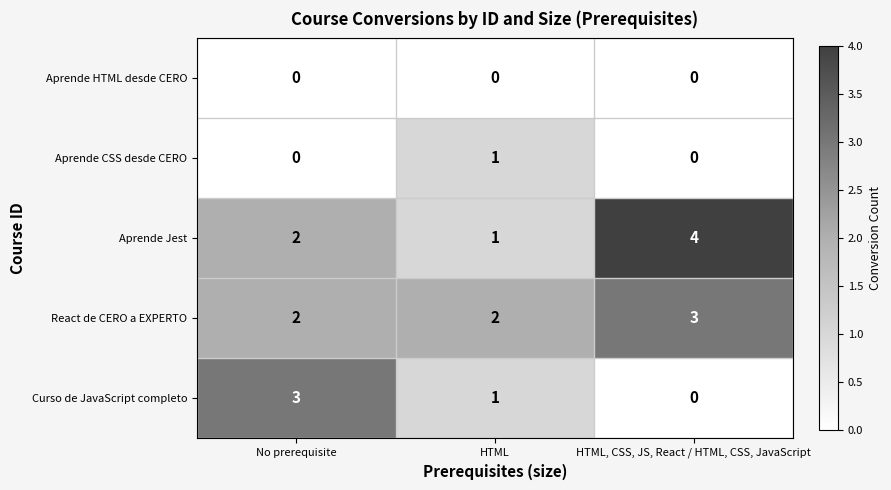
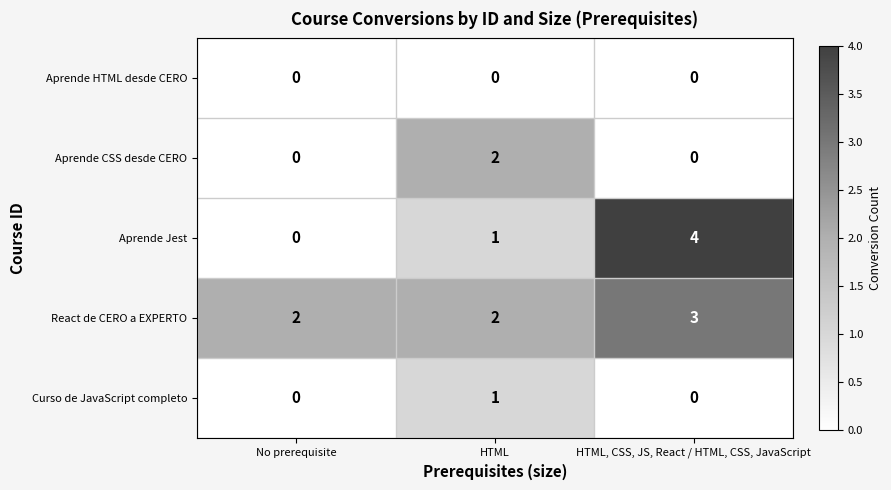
  {
    "Aprende HTML desde CERO": {
      "No prerequisite": 0,
      "HTML": 0,
      "HTML, CSS, JS, React / HTML, CSS, JavaScript": 0
    },
    "Aprende CSS desde CERO": {
      "No prerequisite": 0,
-     "HTML": 1,
+     "HTML": 2,
      "HTML, CSS, JS, React / HTML, CSS, JavaScript": 0
    },
    "Aprende Jest": {
-     "No prerequisite": 2,
+     "No prerequisite": 0,
      "HTML": 1,
      "HTML, CSS, JS, React / HTML, CSS, JavaScript": 4
    },
    "React de CERO a EXPERTO": {
      "No prerequisite": 2,
      "HTML": 2,
      "HTML, CSS, JS, React / HTML, CSS, JavaScript": 3
    },
    "Curso de JavaScript completo": {
-     "No prerequisite": 3,
+     "No prerequisite": 0,
      "HTML": 1,
      "HTML, CSS, JS, React / HTML, CSS, JavaScript": 0
    }
  }
